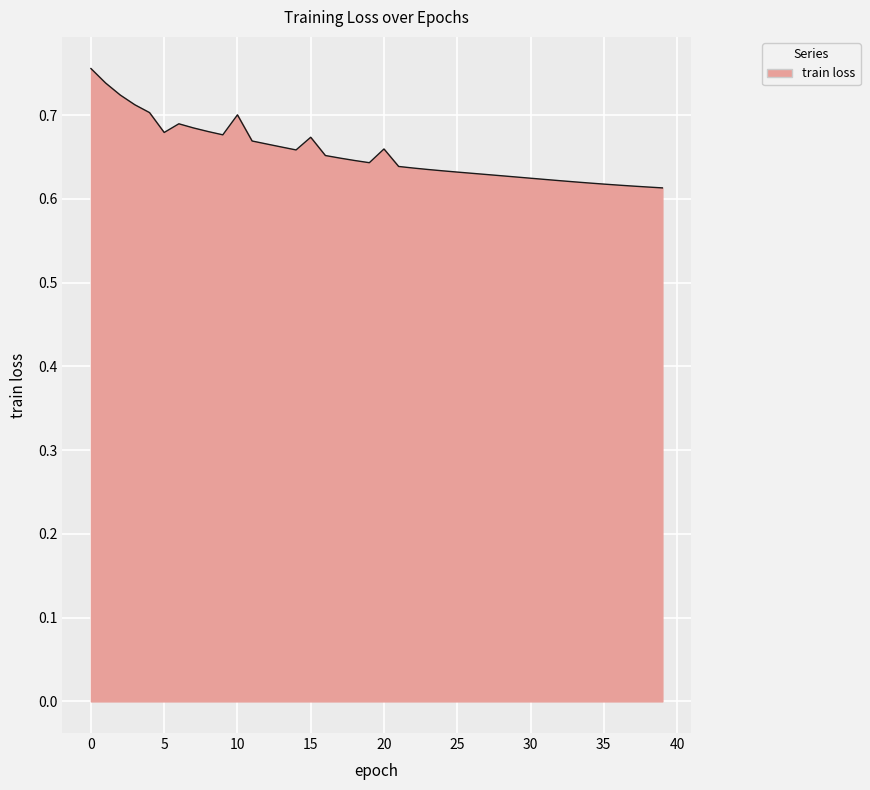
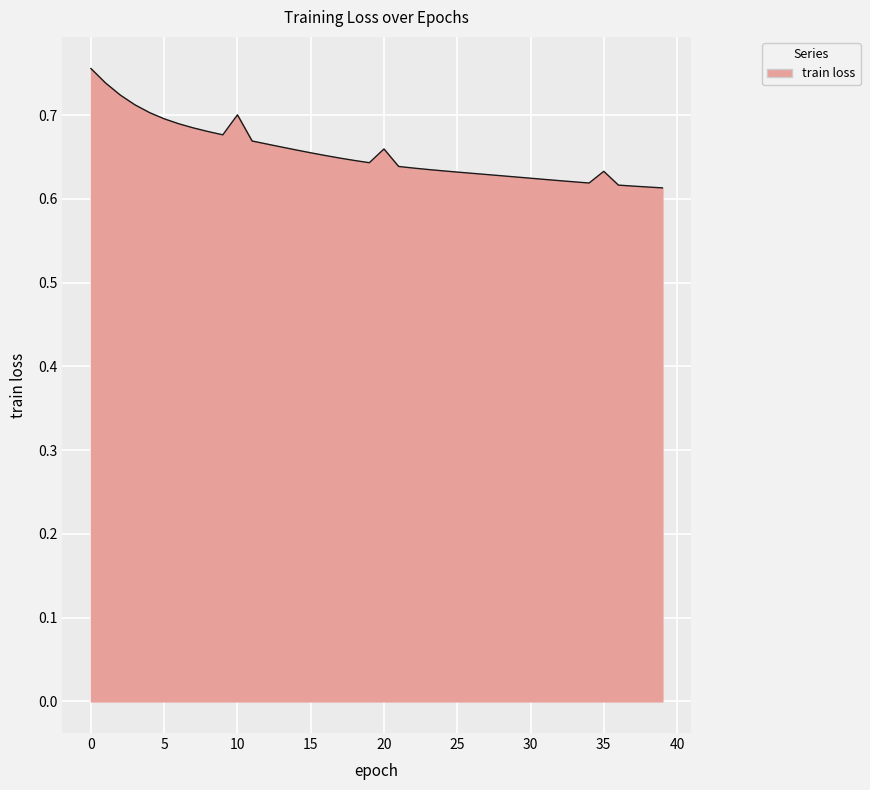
  {
    "0": 0.76,
-   "5": 0.68,
+   "5": 0.70,
    "10": 0.70,
-   "15": 0.67,
+   "15": 0.65,
    "20": 0.66,
    "25": 0.63,
    "30": 0.62,
-   "35": 0.62
+   "35": 0.63
  }
